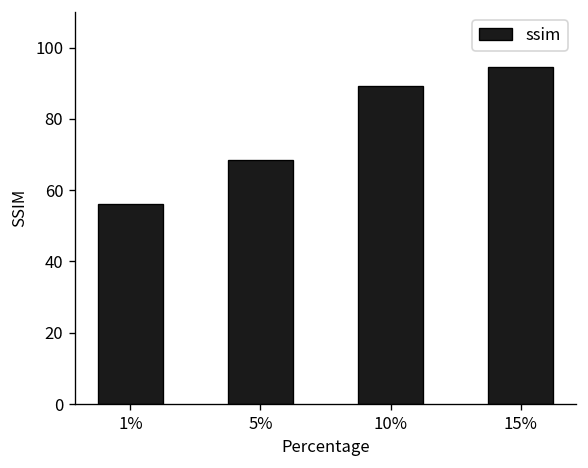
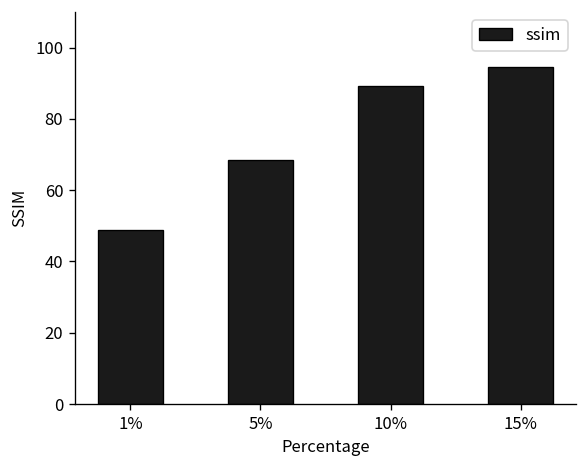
  {
-   "1%": 56,
+   "1%": 49,
    "5%": 68,
    "10%": 89,
    "15%": 95
  }
